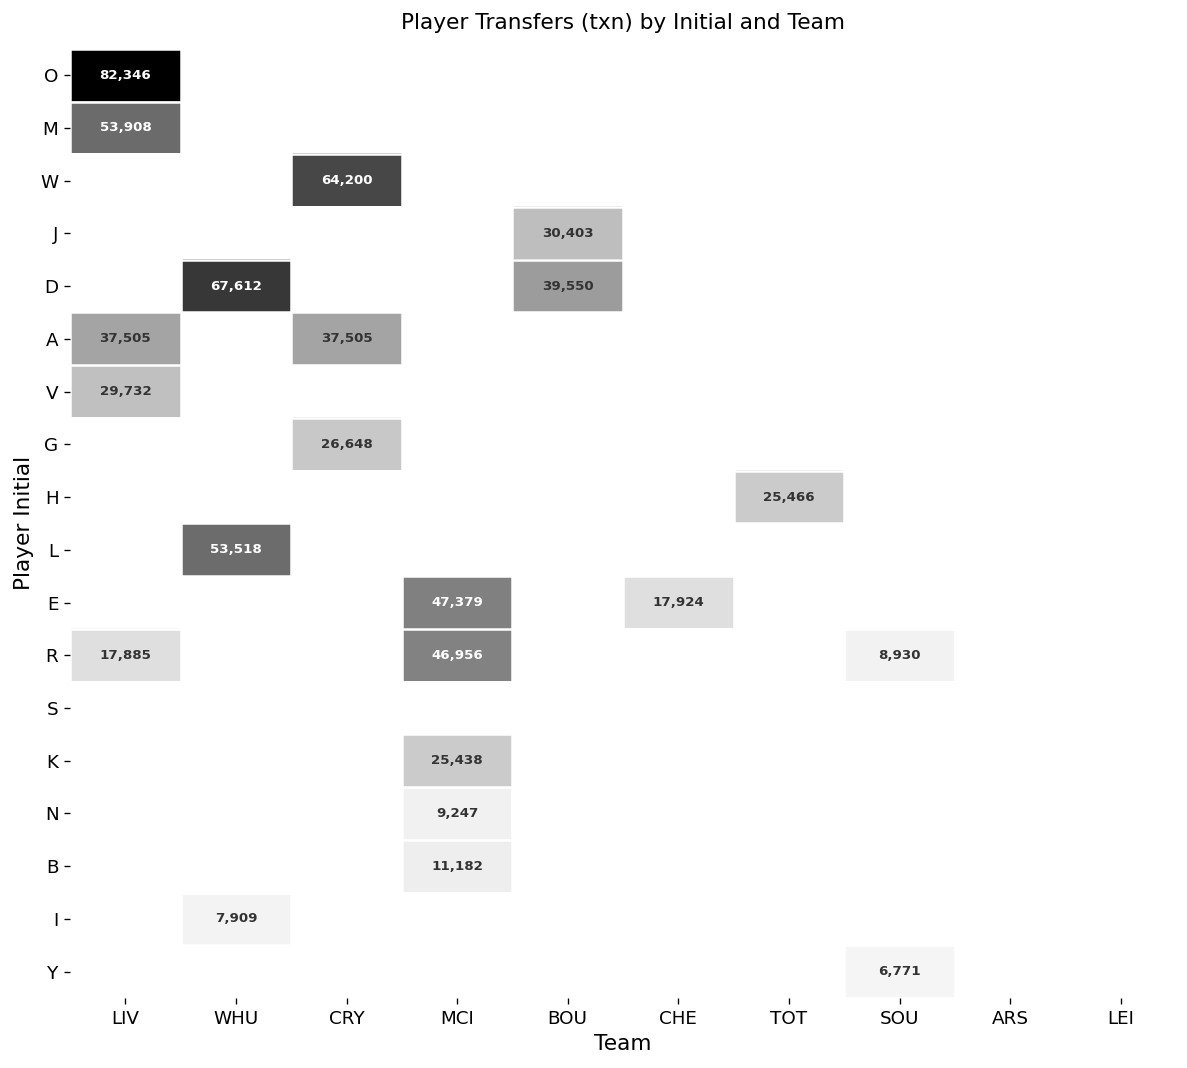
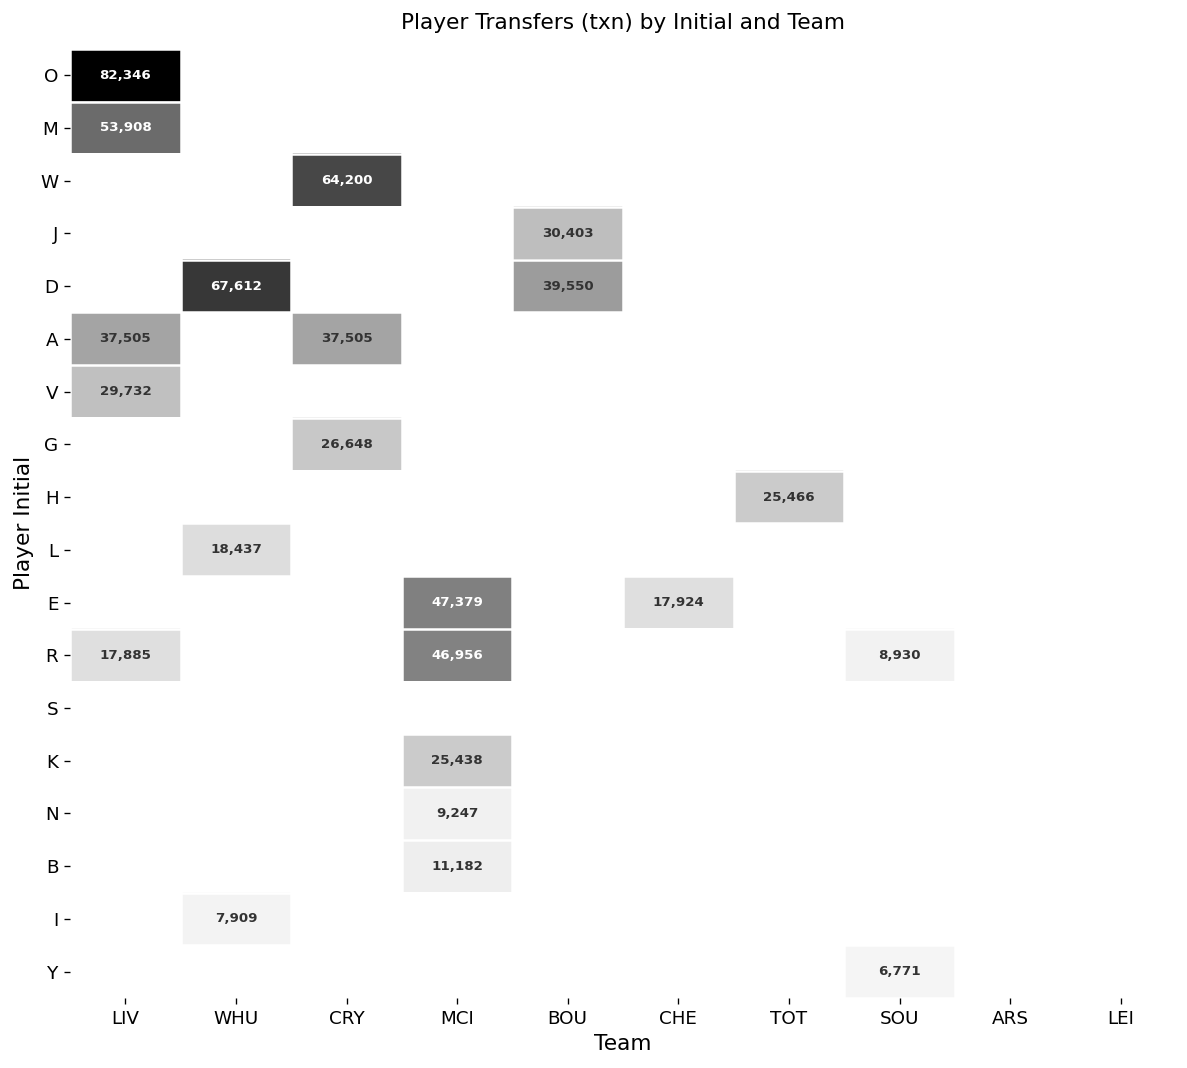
  {
    "O": {
      "LIV": "82,346"
    },
    "M": {
      "LIV": "53,908"
    },
    "W": {
      "CRY": "64,200"
    },
    "J": {
      "BOU": "30,403"
    },
    "D": {
      "WHU": "67,612",
      "BOU": "39,550"
    },
    "A": {
      "LIV": "37,505",
      "CRY": "37,505"
    },
    "V": {
      "LIV": "29,732"
    },
    "G": {
      "CRY": "26,648"
    },
    "H": {
      "TOT": "25,466"
    },
    "L": {
-     "WHU": "53,518"
+     "WHU": "18,437"
    },
    "E": {
      "MCI": "47,379",
      "CHE": "17,924"
    },
    "R": {
      "LIV": "17,885",
      "MCI": "46,956",
      "SOU": "8,930"
    },
    "K": {
      "MCI": "25,438"
    },
    "N": {
      "MCI": "9,247"
    },
    "B": {
      "MCI": "11,182"
    },
    "I": {
      "WHU": "7,909"
    },
    "Y": {
      "SOU": "6,771"
    }
  }
